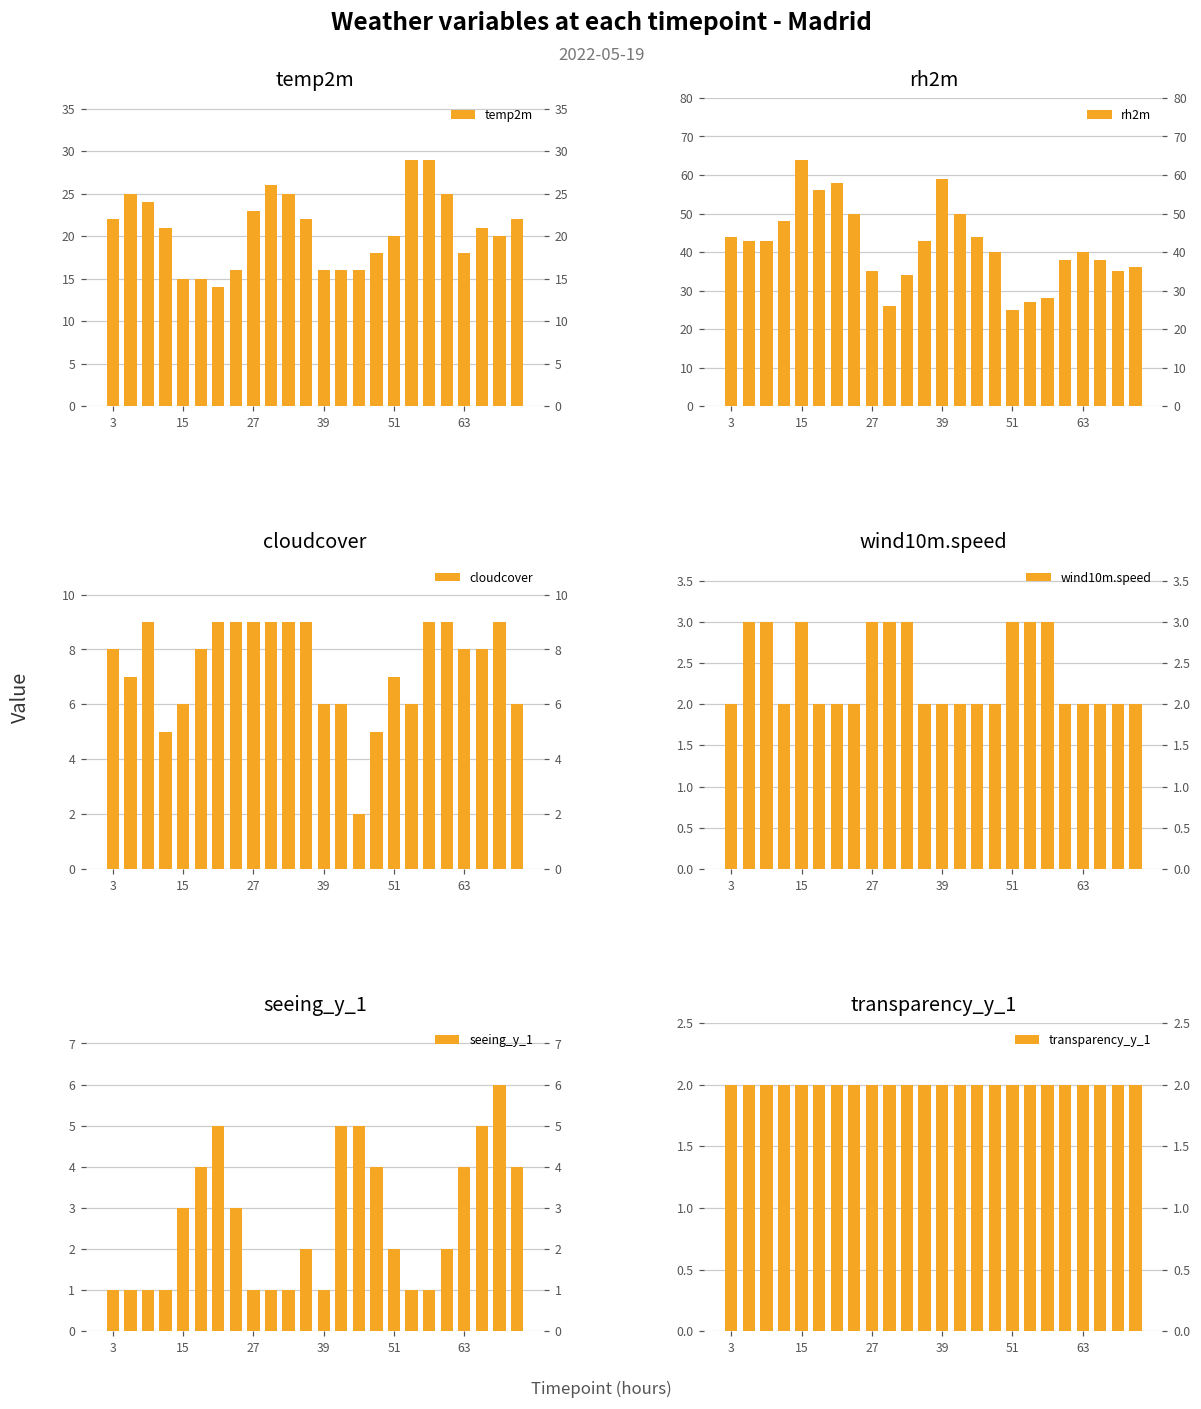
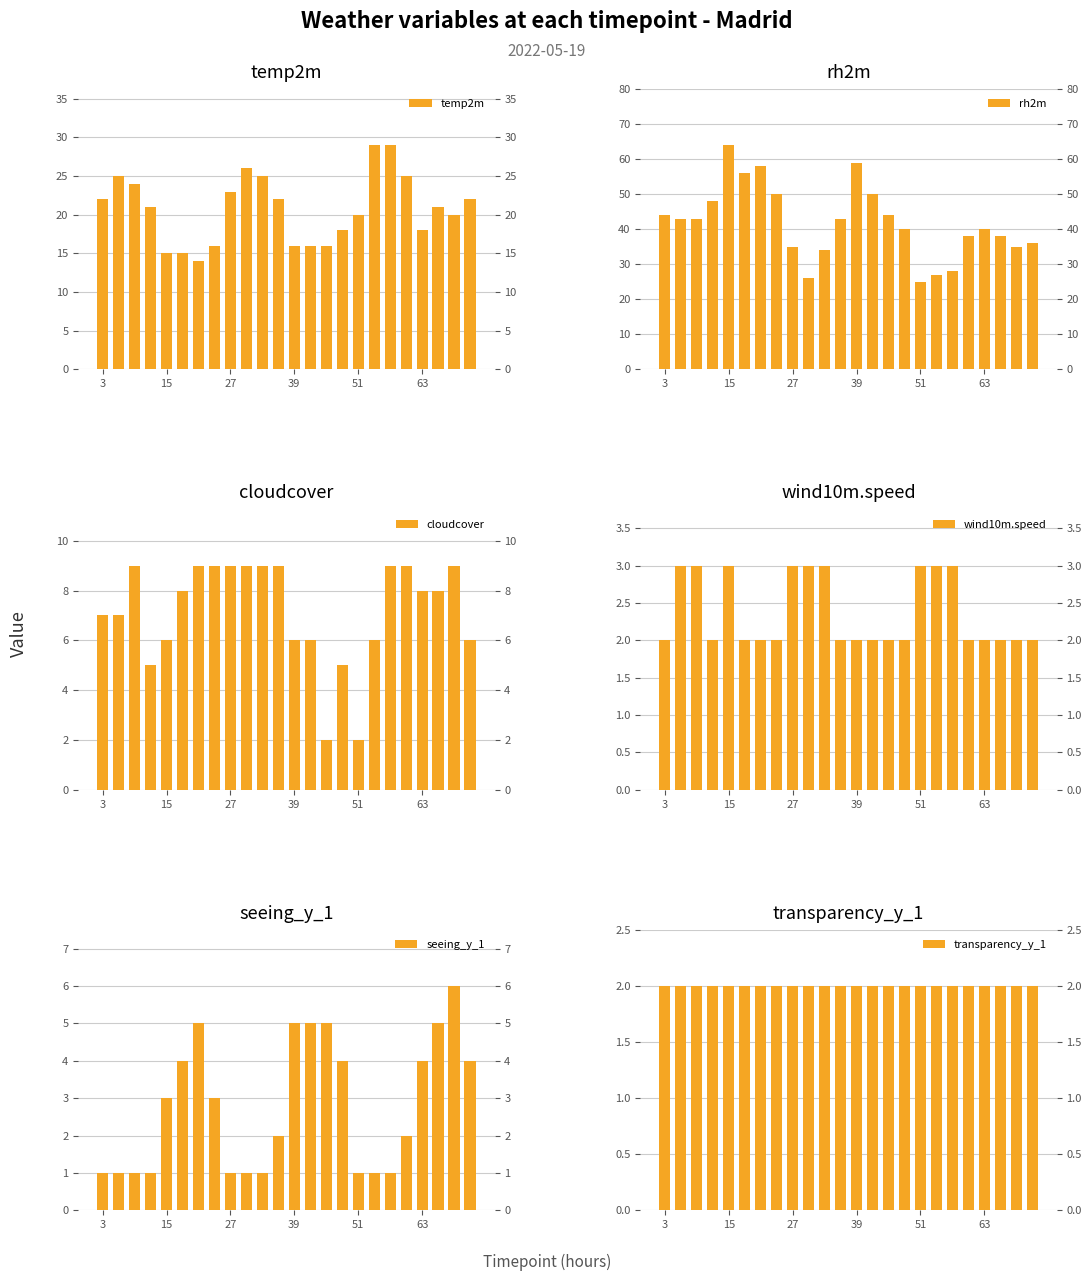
  {
    "temp2m": {
      "3": 22,
      "15": 15,
      "27": 23,
      "39": 16,
      "51": 20,
      "63": 18
    },
    "rh2m": {
      "3": 44,
      "15": 64,
      "27": 35,
      "39": 59,
      "51": 25,
      "63": 40
    },
    "cloudcover": {
-     "3": 8,
+     "3": 7,
      "15": 6,
      "27": 9,
      "39": 6,
-     "51": 7,
+     "51": 2,
      "63": 8
    },
    "wind10m.speed": {
      "3": 2.0,
      "15": 3.0,
      "27": 3.0,
      "39": 2.0,
      "51": 3.0,
      "63": 2.0
    },
    "seeing_y_1": {
      "3": 1,
      "15": 3,
      "27": 1,
-     "39": 1,
-     "51": 2,
+     "39": 5,
+     "51": 1,
      "63": 4
    },
    "transparency_y_1": {
      "3": 2.00,
      "15": 2.00,
      "27": 2.00,
      "39": 2.00,
      "51": 2.00,
      "63": 2.00
    }
  }
